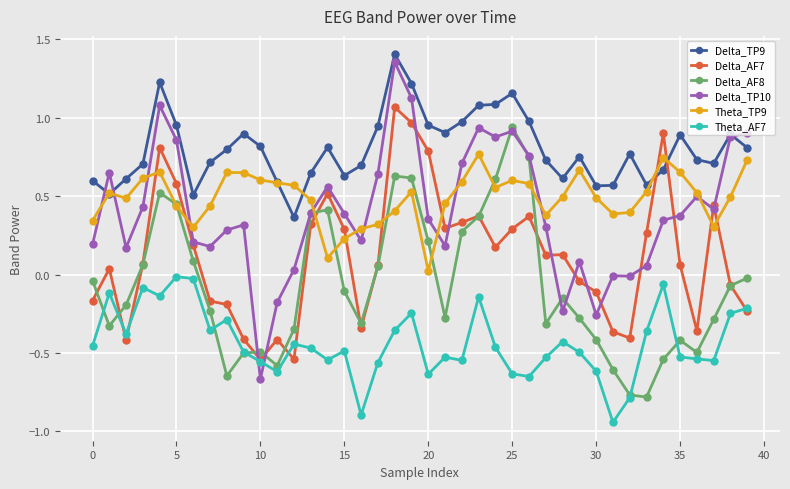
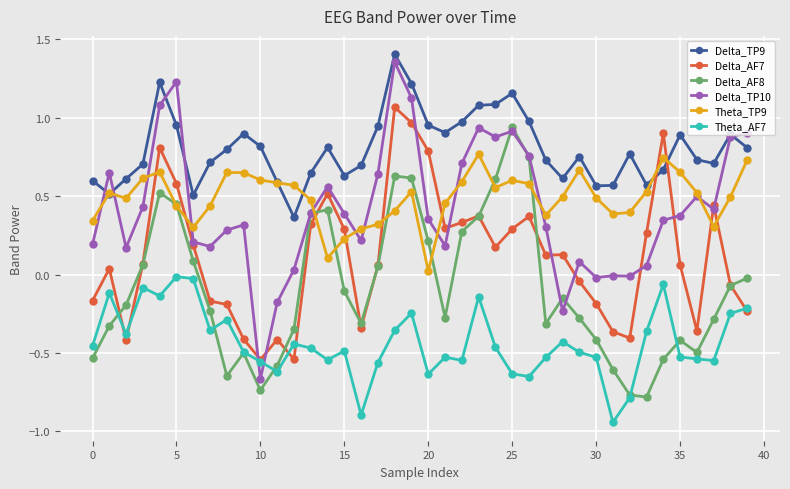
  {
    "Delta_TP9": {
      "0": 0.60,
      "5": 0.95,
      "10": 0.82,
      "15": 0.63,
      "20": 0.95,
      "25": 1.16,
      "30": 0.57,
      "35": 0.89
    },
    "Delta_AF7": {
      "0": -0.17,
      "5": 0.58,
      "15": 0.29,
      "20": 0.79,
      "25": 0.29,
-     "30": -0.11,
+     "30": -0.18,
      "35": 0.06
    },
    "Delta_AF8": {
-     "0": -0.04,
-     "10": -0.49,
+     "0": -0.53,
+     "10": -0.74,
      "15": -0.11,
      "20": 0.21,
      "25": 0.94,
      "30": -0.41,
      "35": -0.42
    },
    "Delta_TP10": {
      "0": 0.19,
-     "5": 0.86,
+     "5": 1.23,
      "10": -0.67,
      "15": 0.39,
      "20": 0.35,
      "25": 0.91,
-     "30": -0.26,
+     "30": -0.02,
      "35": 0.38
    },
    "Theta_TP9": {
      "0": 0.34,
      "10": 0.60,
      "15": 0.23,
      "20": 0.02,
      "25": 0.60,
      "30": 0.49,
      "35": 0.65
    },
    "Theta_AF7": {
      "0": -0.45,
      "5": -0.01,
      "15": -0.49,
      "20": -0.64,
      "25": -0.63,
-     "30": -0.62,
+     "30": -0.53,
      "35": -0.53
    }
  }
